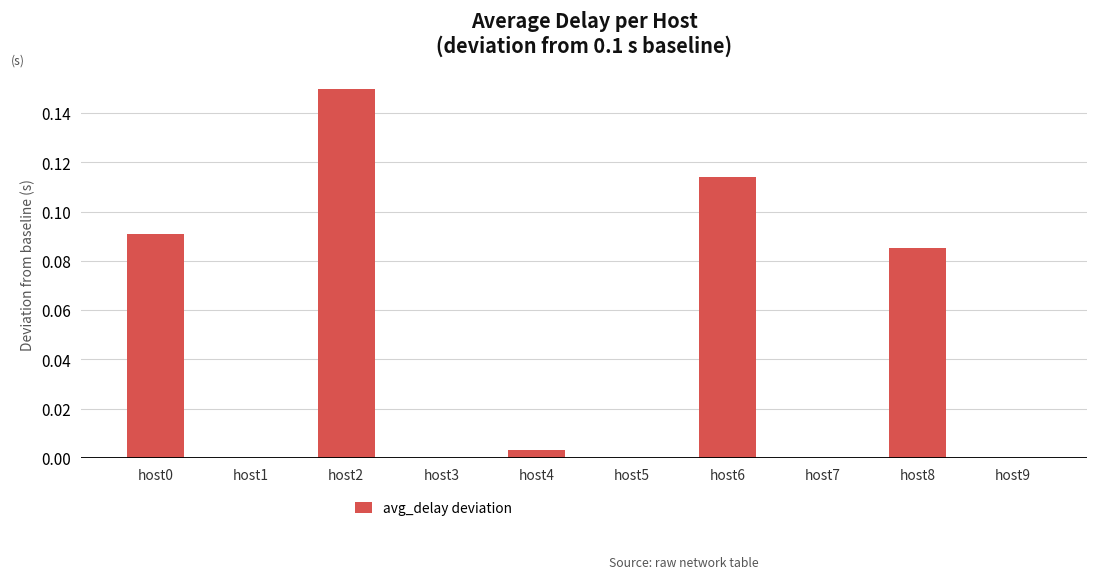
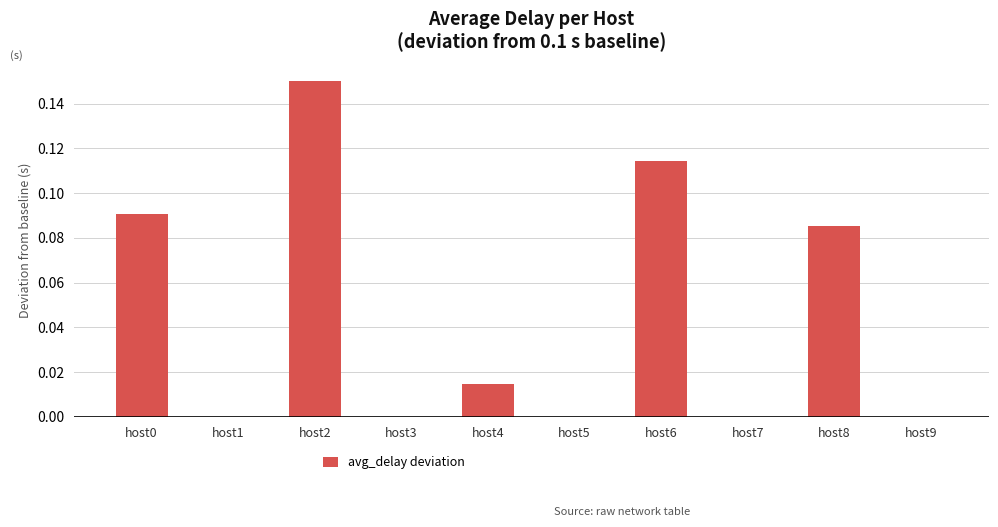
  {
    "host0": 0.091,
    "host2": 0.150,
-   "host4": 0.003,
+   "host4": 0.015,
    "host6": 0.114,
    "host8": 0.085
  }
